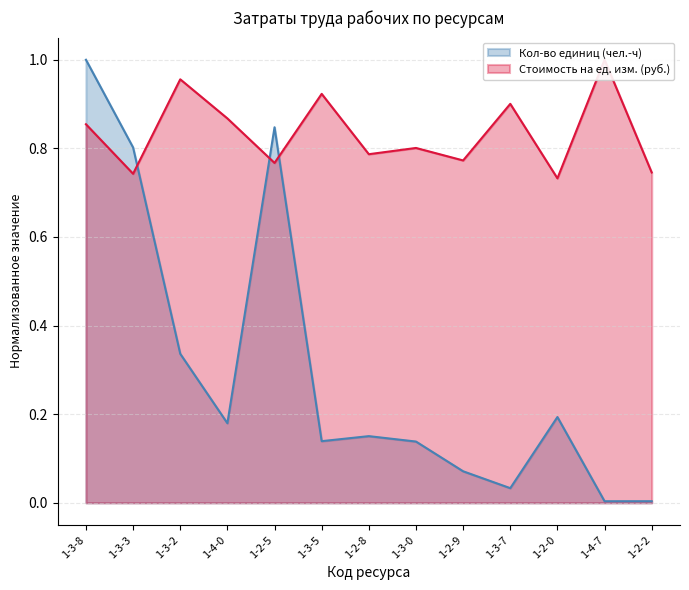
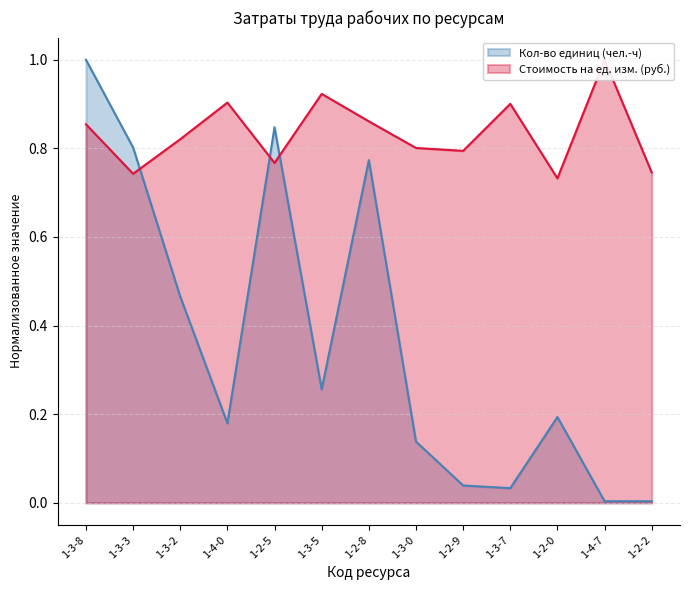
  {
    "Кол-во единиц (чел.-ч)": {
      "1-3-8": 1.00,
      "1-3-3": 0.80,
-     "1-3-2": 0.34,
+     "1-3-2": 0.47,
      "1-4-0": 0.18,
      "1-2-5": 0.85,
-     "1-3-5": 0.14,
-     "1-2-8": 0.15,
+     "1-3-5": 0.26,
+     "1-2-8": 0.77,
      "1-3-0": 0.14,
-     "1-2-9": 0.07,
+     "1-2-9": 0.04,
      "1-3-7": 0.03,
      "1-2-0": 0.19,
      "1-4-7": 0.00,
      "1-2-2": 0.00
    },
    "Стоимость на ед. изм. (руб.)": {
      "1-3-8": 0.85,
      "1-3-3": 0.74,
-     "1-3-2": 0.96,
-     "1-4-0": 0.87,
+     "1-3-2": 0.82,
+     "1-4-0": 0.90,
      "1-2-5": 0.77,
      "1-3-5": 0.92,
-     "1-2-8": 0.79,
+     "1-2-8": 0.86,
      "1-3-0": 0.80,
-     "1-2-9": 0.77,
+     "1-2-9": 0.79,
      "1-3-7": 0.90,
      "1-2-0": 0.73,
      "1-2-2": 0.75
    }
  }
